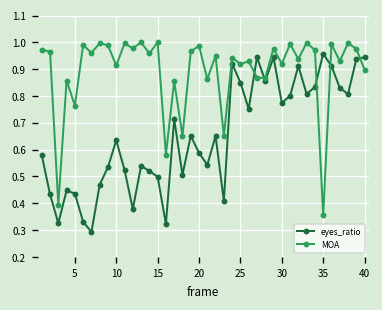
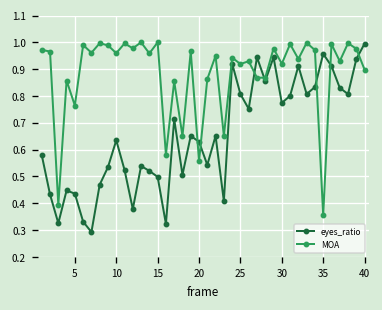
  {
    "eyes_ratio": {
      "5": 0.44,
      "10": 0.63,
      "15": 0.50,
-     "20": 0.59,
-     "25": 0.85,
+     "20": 0.63,
+     "25": 0.81,
      "30": 0.77,
      "35": 0.96,
-     "40": 0.94
+     "40": 1.00
    },
    "MOA": {
      "5": 0.76,
-     "10": 0.91,
+     "10": 0.96,
      "15": 1.00,
-     "20": 0.99,
+     "20": 0.56,
      "25": 0.92,
      "30": 0.92,
      "35": 0.35,
      "40": 0.90
    }
  }
